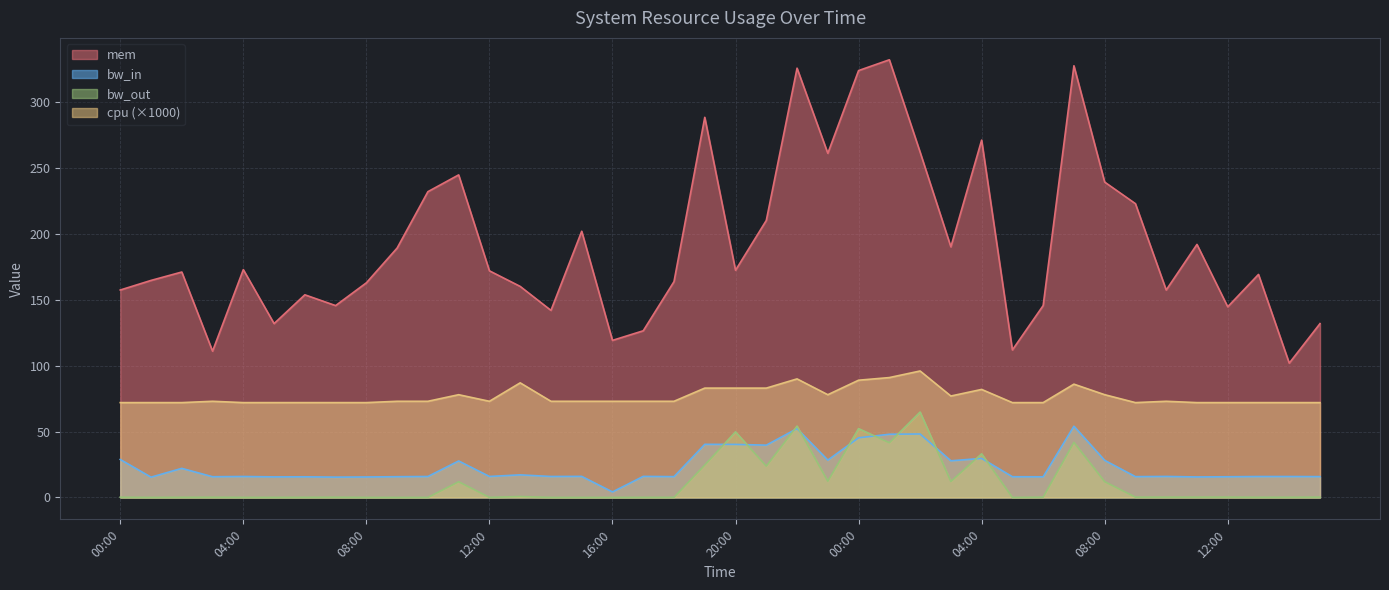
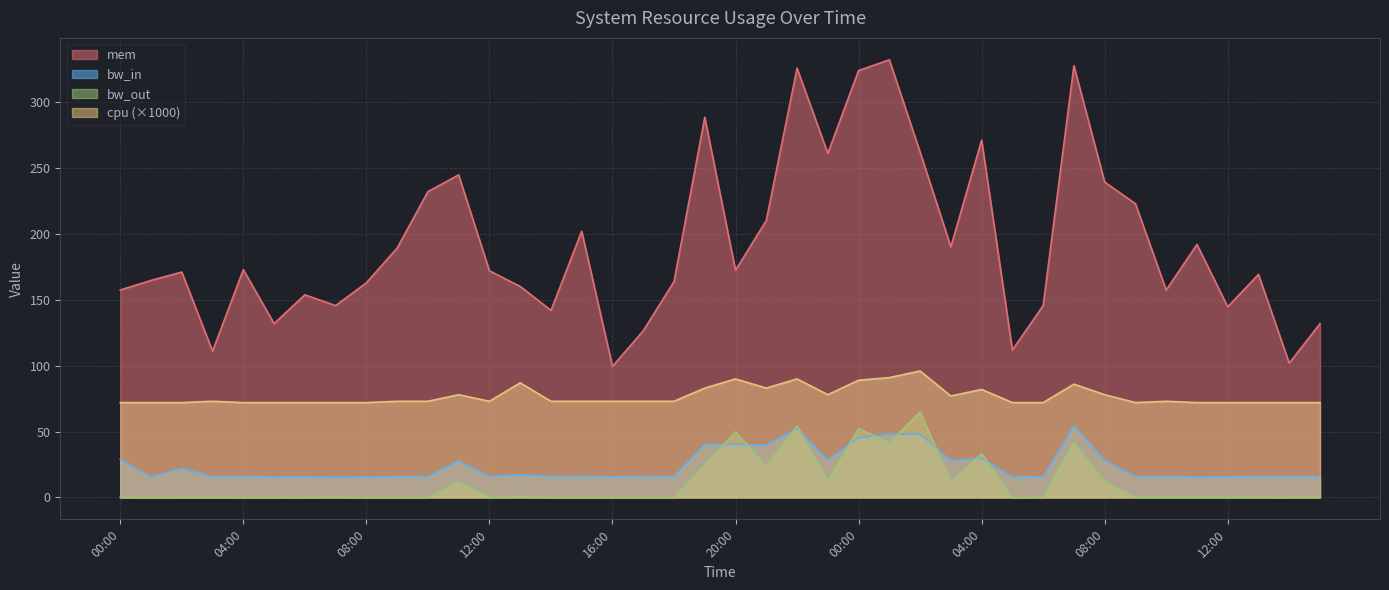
  {
    "mem": {
-     "16:00": 119,
+     "16:00": 99,
      "20:00": 172
    },
    "bw_in": {
-     "16:00": 4,
+     "16:00": 16,
      "20:00": 40
    },
    "bw_out": {
      "16:00": 0,
      "20:00": 50
    },
    "cpu (×1000)": {
      "16:00": 73,
-     "20:00": 83
+     "20:00": 90
    }
  }
